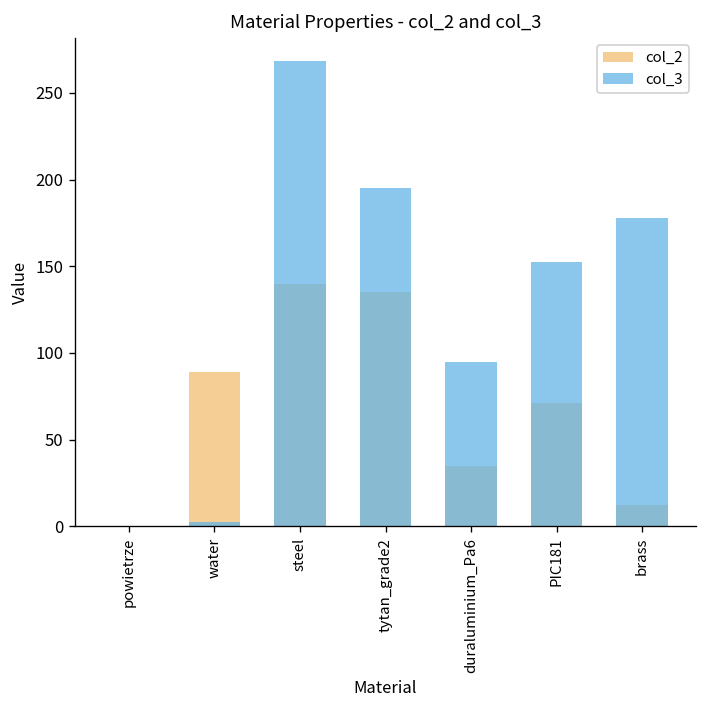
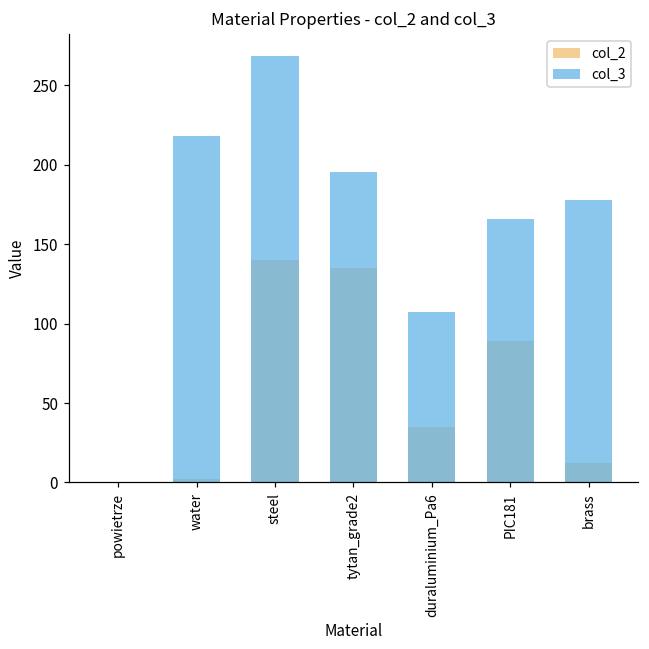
  {
    "col_2": {
-     "water": 89,
-     "PIC181": 71
+     "water": 2,
+     "PIC181": 89
    },
    "col_3": {
-     "water": 2,
+     "water": 218,
      "steel": 269,
      "tytan_grade2": 195,
-     "duraluminium_Pa6": 95,
-     "PIC181": 152,
+     "duraluminium_Pa6": 107,
+     "PIC181": 166,
      "brass": 178
    }
  }
